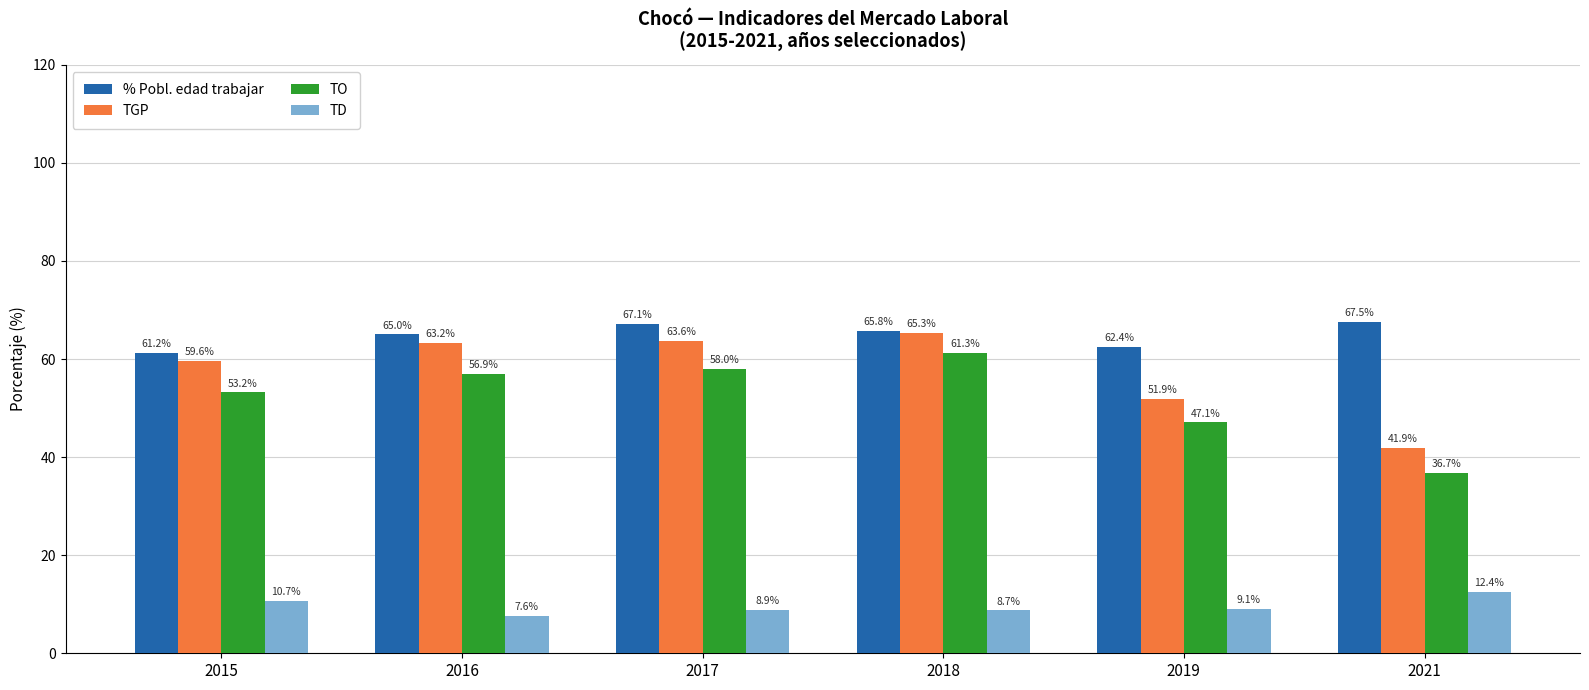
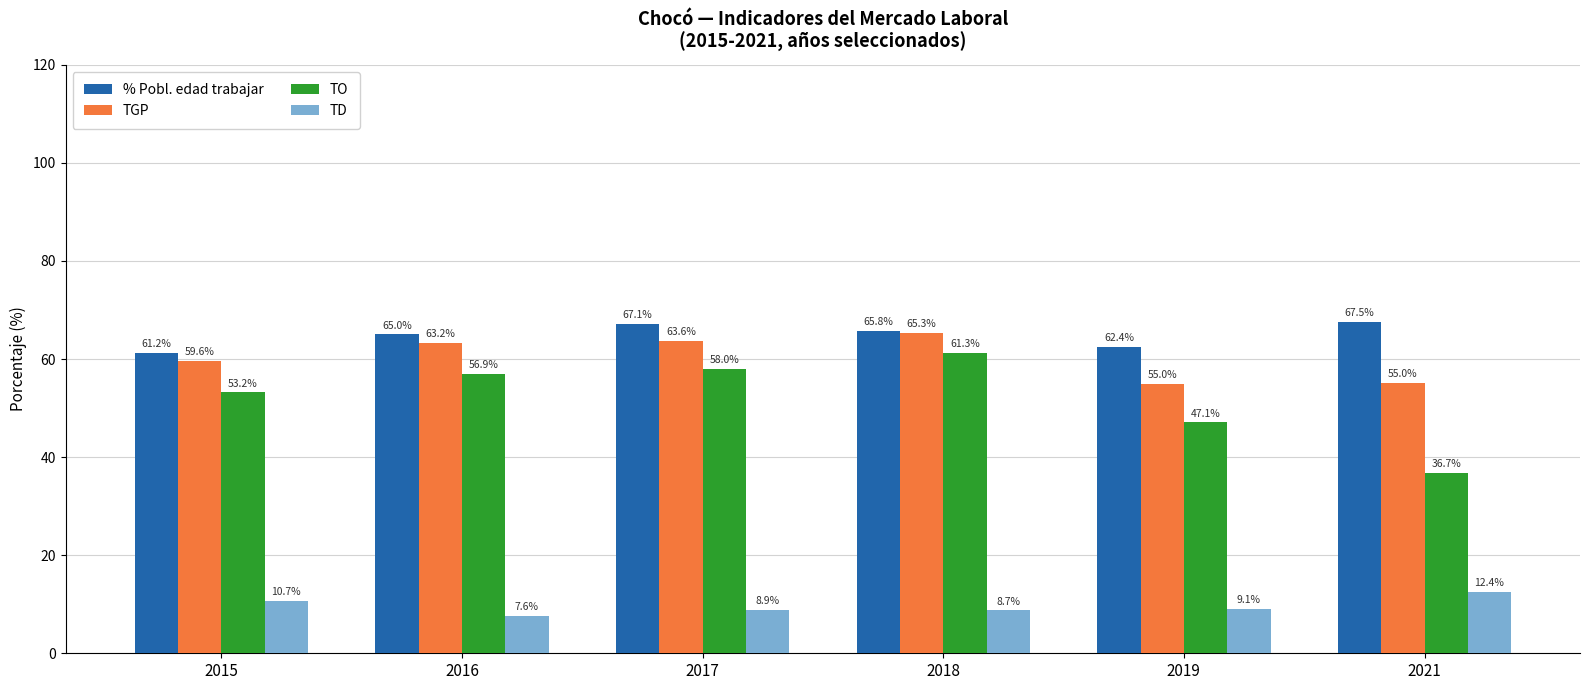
  {
    "% Pobl. edad trabajar": {
      "2015": "61.2%",
      "2016": "65.0%",
      "2017": "67.1%",
      "2018": "65.8%",
      "2019": "62.4%",
      "2021": "67.5%"
    },
    "TGP": {
      "2015": "59.6%",
      "2016": "63.2%",
      "2017": "63.6%",
      "2018": "65.3%",
-     "2019": "51.9%",
-     "2021": "41.9%"
+     "2019": "55.0%",
+     "2021": "55.0%"
    },
    "TO": {
      "2015": "53.2%",
      "2016": "56.9%",
      "2017": "58.0%",
      "2018": "61.3%",
      "2019": "47.1%",
      "2021": "36.7%"
    },
    "TD": {
      "2015": "10.7%",
      "2016": "7.6%",
      "2017": "8.9%",
      "2018": "8.7%",
      "2019": "9.1%",
      "2021": "12.4%"
    }
  }
